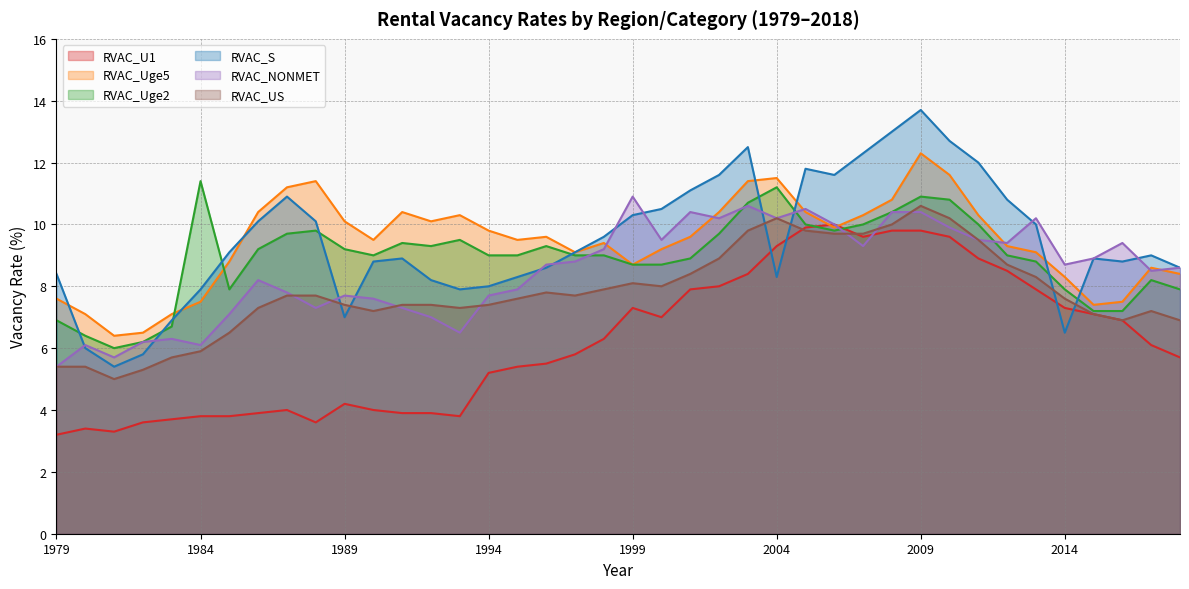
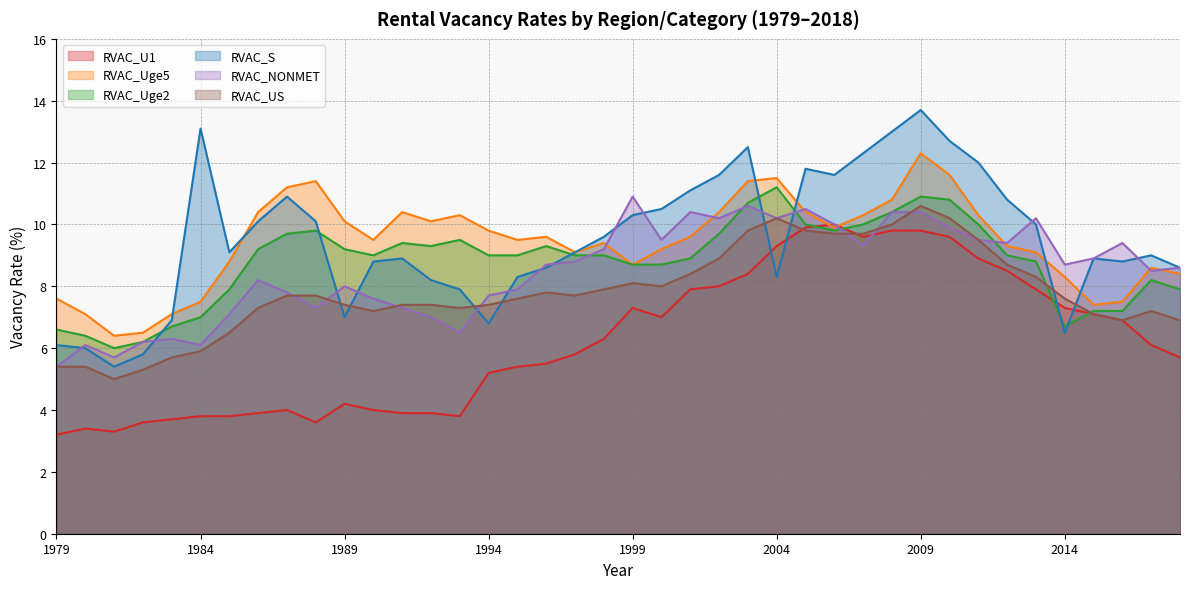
  {
    "RVAC_Uge2": {
-     "1979": 6.9,
-     "1984": 11.4,
+     "1979": 6.6,
+     "1984": 7.0,
      "1989": 9.2,
      "1994": 9.0,
      "2004": 11.2,
      "2009": 10.9,
-     "2014": 7.9
+     "2014": 6.7
    },
    "RVAC_S": {
-     "1979": 8.4,
-     "1984": 7.9,
+     "1979": 6.1,
+     "1984": 13.1,
      "1989": 7.0,
-     "1994": 8.0,
+     "1994": 6.8,
      "1999": 10.3,
      "2004": 8.3,
      "2009": 13.7,
      "2014": 6.5
    },
    "RVAC_NONMET": {
      "1984": 6.1,
-     "1989": 7.7,
+     "1989": 8.0,
      "1994": 7.7,
      "1999": 10.9,
      "2009": 10.4,
      "2014": 8.7
    }
  }
